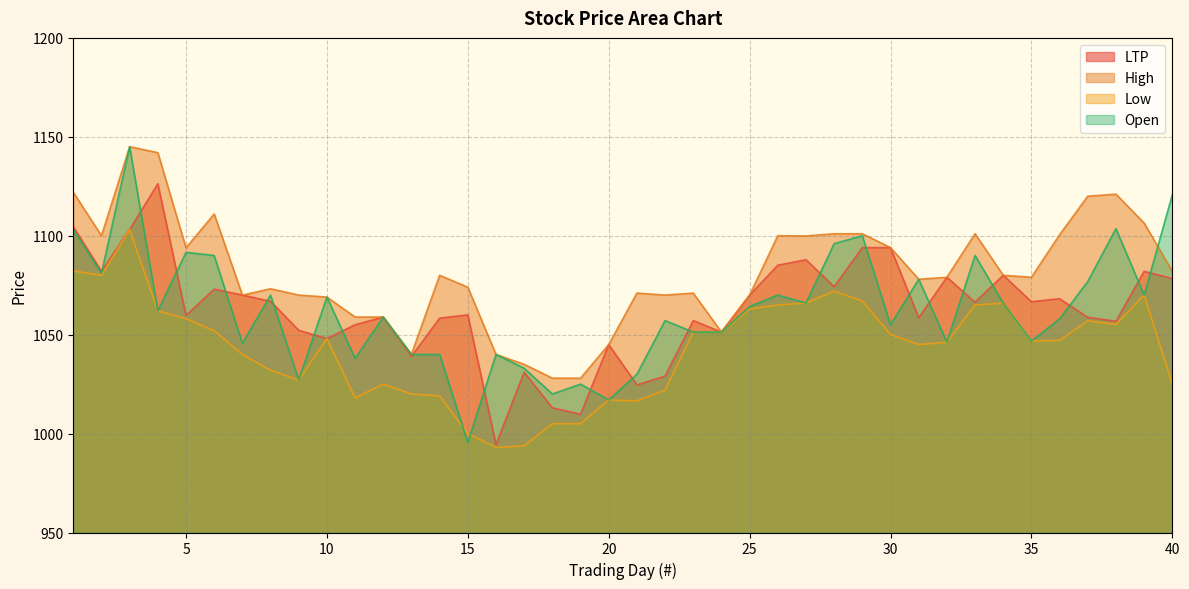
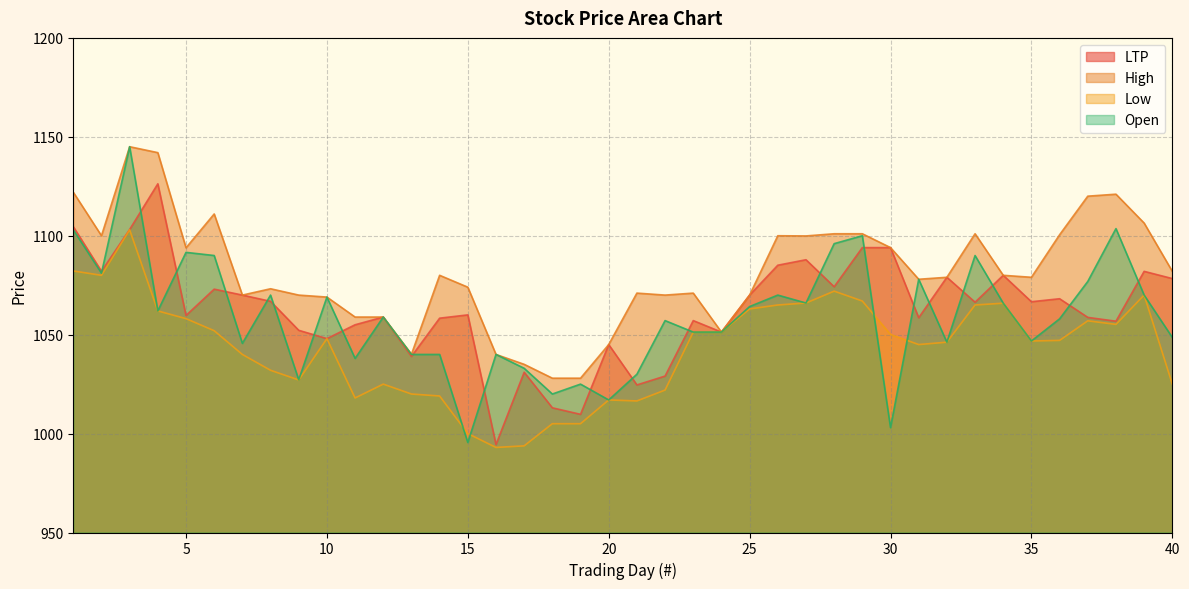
  {
    "Open": {
      "5": 1092,
      "15": 996,
-     "30": 1055,
-     "40": 1121
+     "30": 1003,
+     "40": 1049
    }
  }
